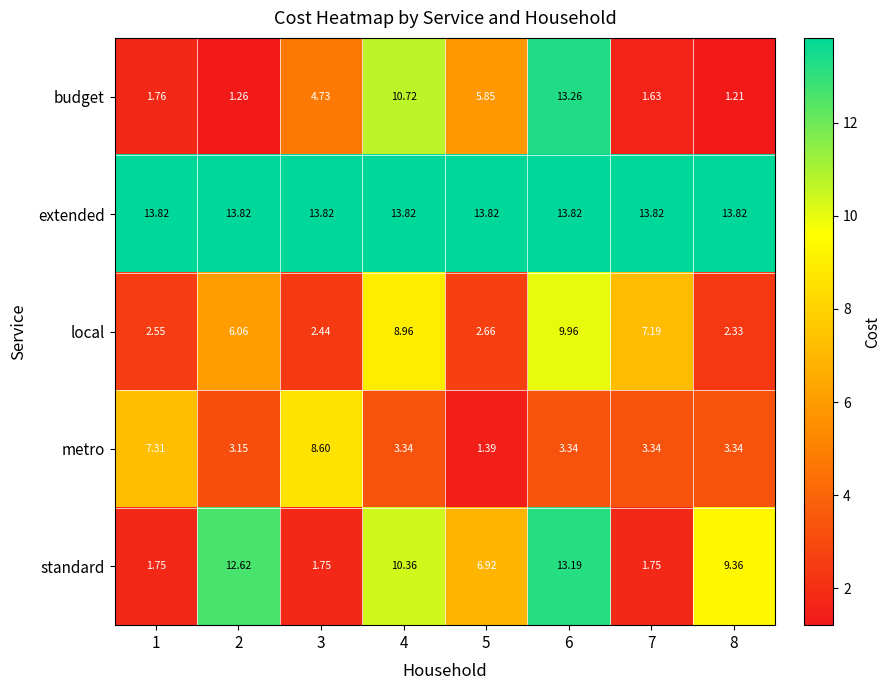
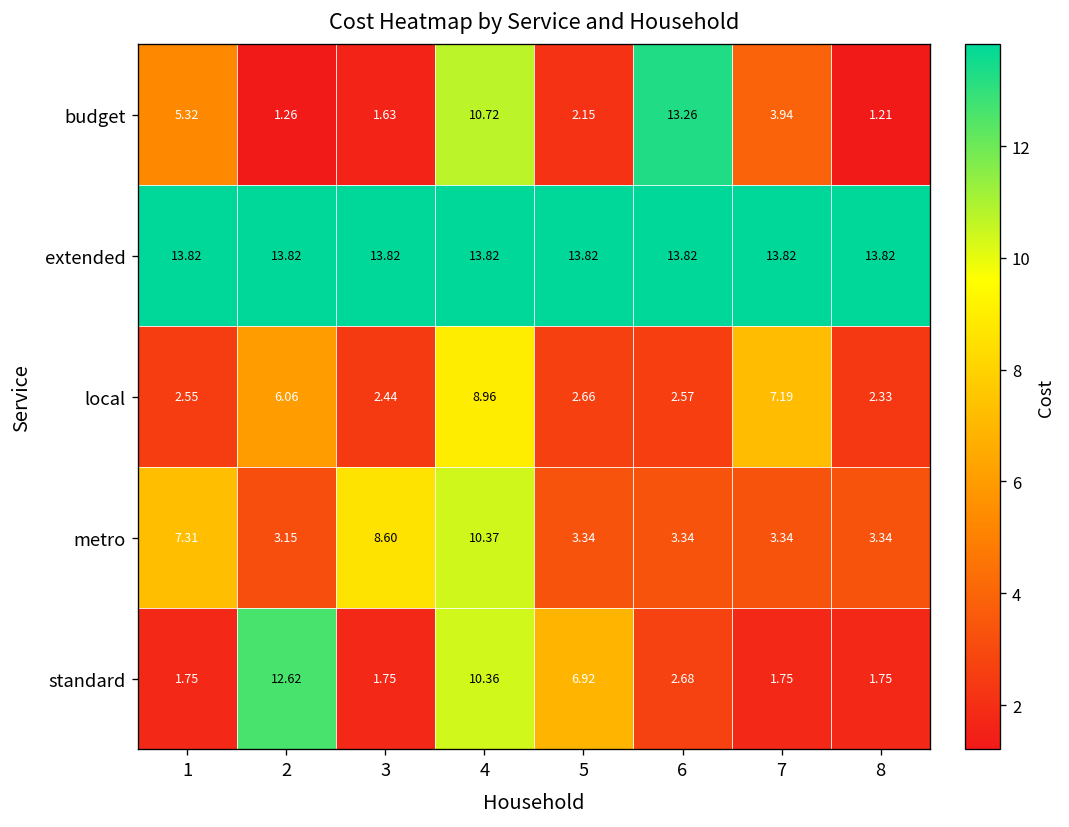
  {
    "budget": {
-     "1": 1.76,
+     "1": 5.32,
      "2": 1.26,
-     "3": 4.73,
+     "3": 1.63,
      "4": 10.72,
-     "5": 5.85,
+     "5": 2.15,
      "6": 13.26,
-     "7": 1.63,
+     "7": 3.94,
      "8": 1.21
    },
    "extended": {
      "1": 13.82,
      "2": 13.82,
      "3": 13.82,
      "4": 13.82,
      "5": 13.82,
      "6": 13.82,
      "7": 13.82,
      "8": 13.82
    },
    "local": {
      "1": 2.55,
      "2": 6.06,
      "3": 2.44,
      "4": 8.96,
      "5": 2.66,
-     "6": 9.96,
+     "6": 2.57,
      "7": 7.19,
      "8": 2.33
    },
    "metro": {
      "1": 7.31,
      "2": 3.15,
      "3": 8.60,
-     "4": 3.34,
-     "5": 1.39,
+     "4": 10.37,
+     "5": 3.34,
      "6": 3.34,
      "7": 3.34,
      "8": 3.34
    },
    "standard": {
      "1": 1.75,
      "2": 12.62,
      "3": 1.75,
      "4": 10.36,
      "5": 6.92,
-     "6": 13.19,
+     "6": 2.68,
      "7": 1.75,
-     "8": 9.36
+     "8": 1.75
    }
  }
